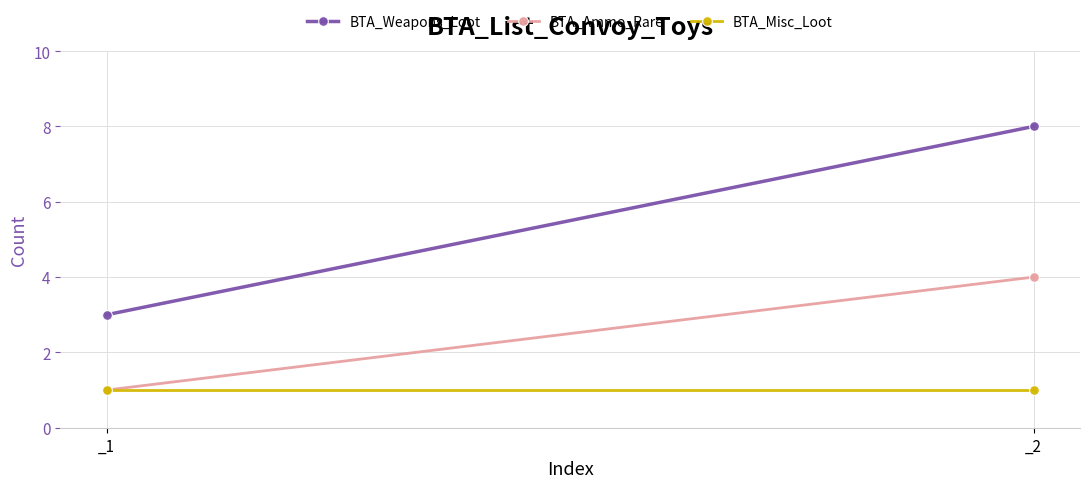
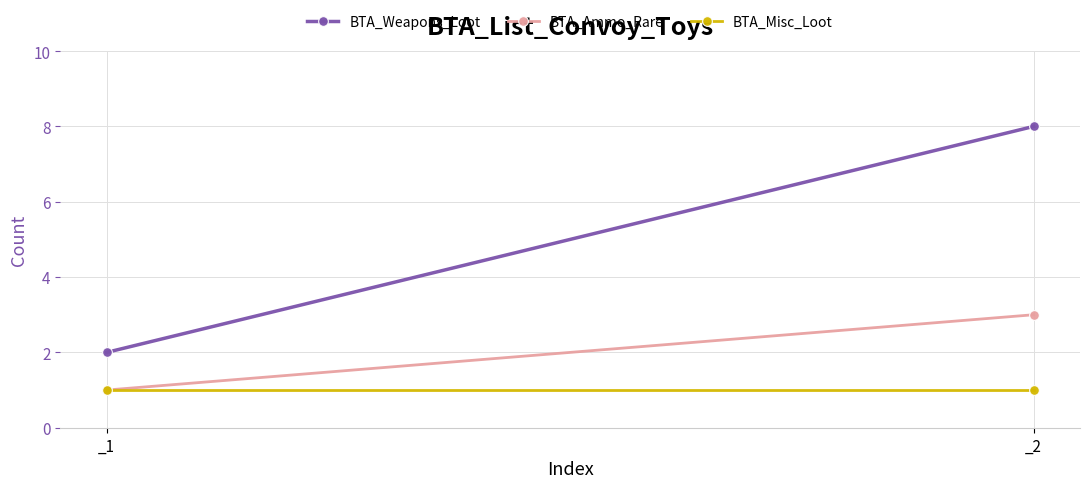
  {
    "BTA_Weapons_Loot": {
-     "_1": 3,
+     "_1": 2,
      "_2": 8
    },
    "BTA_Ammo_Rare": {
-     "_2": 4
+     "_2": 3
    },
    "BTA_Misc_Loot": {
      "_2": 1
    }
  }
